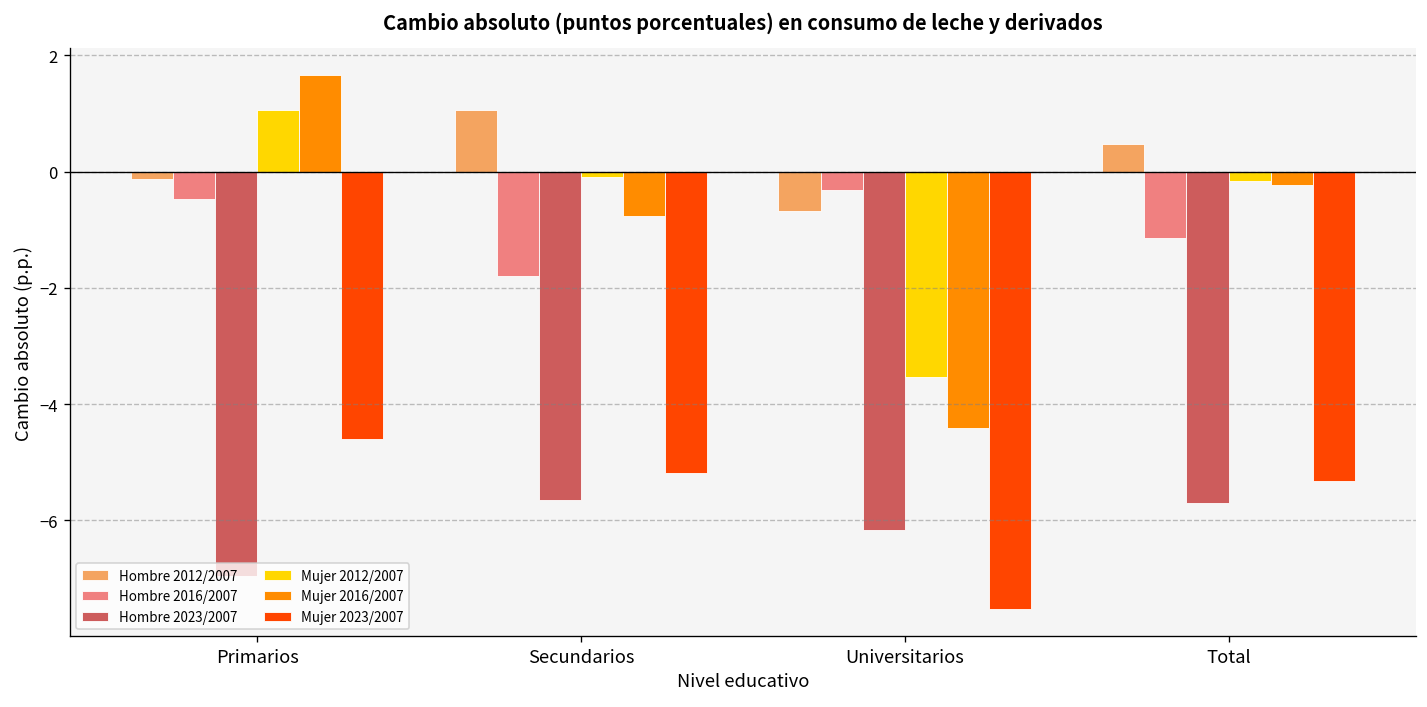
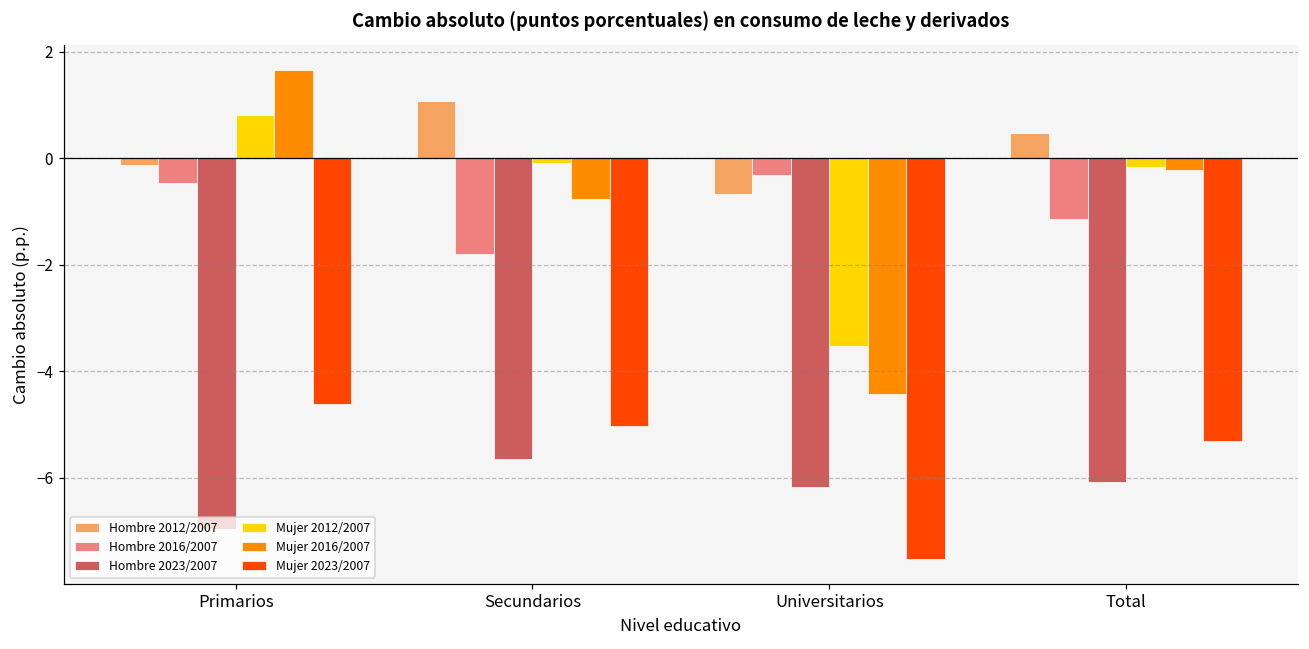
  {
    "Hombre 2023/2007": {
      "Secundarios": -5.7,
      "Universitarios": -6.2,
-     "Total": -5.7
+     "Total": -6.1
    },
    "Mujer 2012/2007": {
-     "Primarios": 1.1,
+     "Primarios": 0.8,
      "Secundarios": -0.1,
      "Universitarios": -3.5,
      "Total": -0.2
    },
    "Mujer 2016/2007": {
      "Primarios": 1.7,
      "Secundarios": -0.8,
      "Universitarios": -4.4,
      "Total": -0.2
    },
    "Mujer 2023/2007": {
      "Primarios": -4.6,
-     "Secundarios": -5.2,
+     "Secundarios": -5.0,
      "Universitarios": -7.5,
      "Total": -5.3
    }
  }
